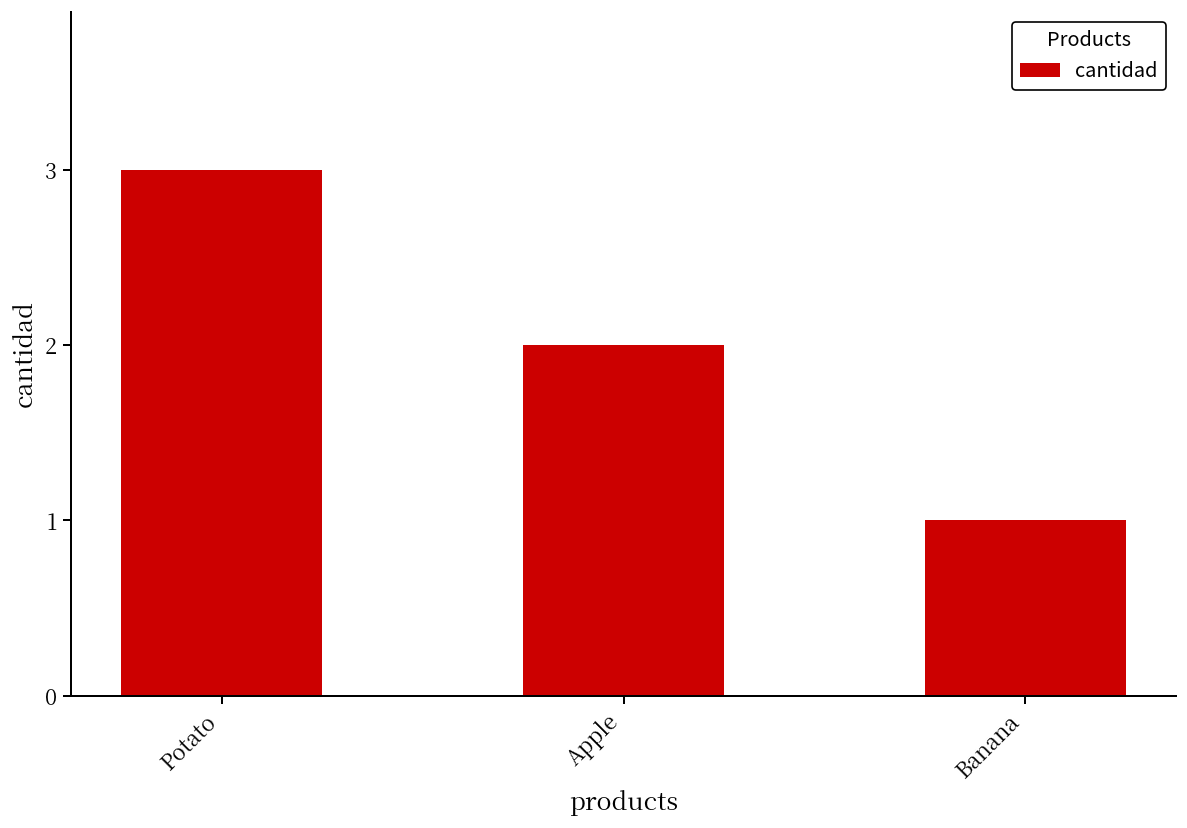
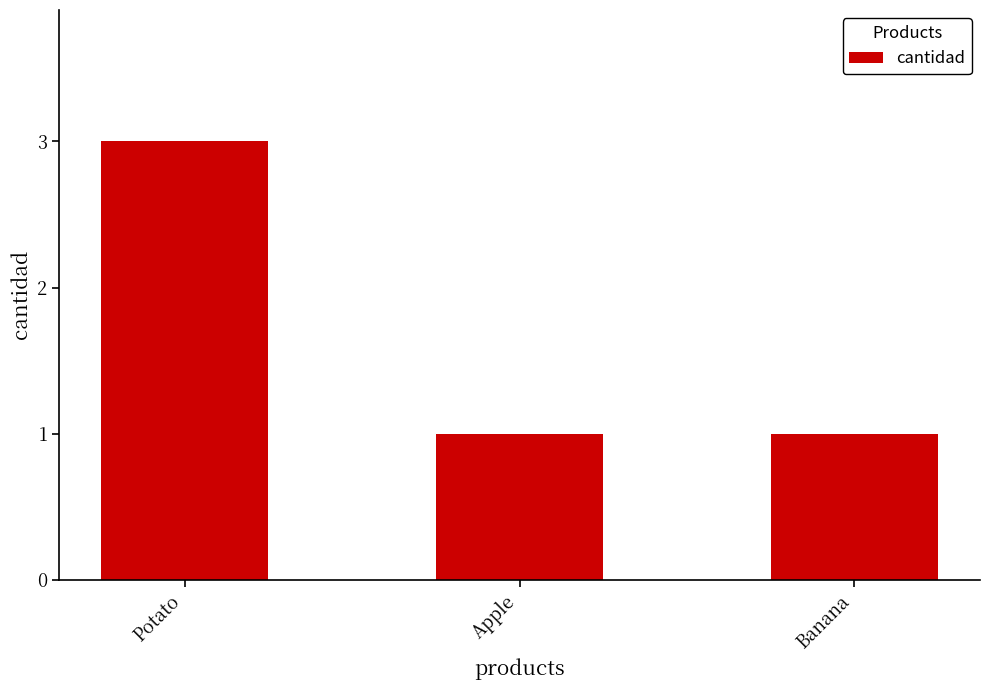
  {
    "Potato": 3,
-   "Apple": 2,
+   "Apple": 1,
    "Banana": 1
  }
